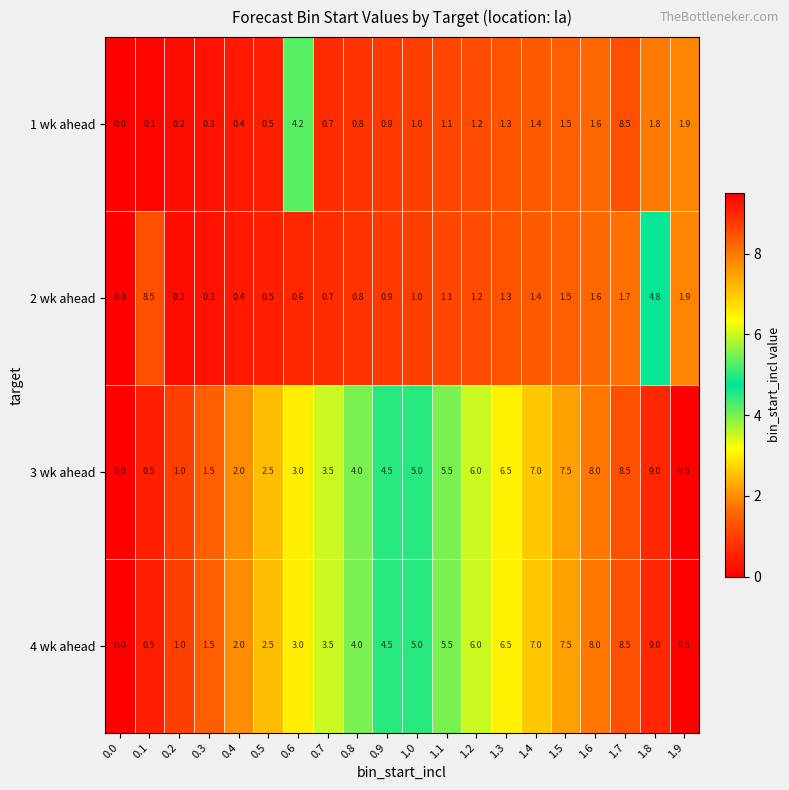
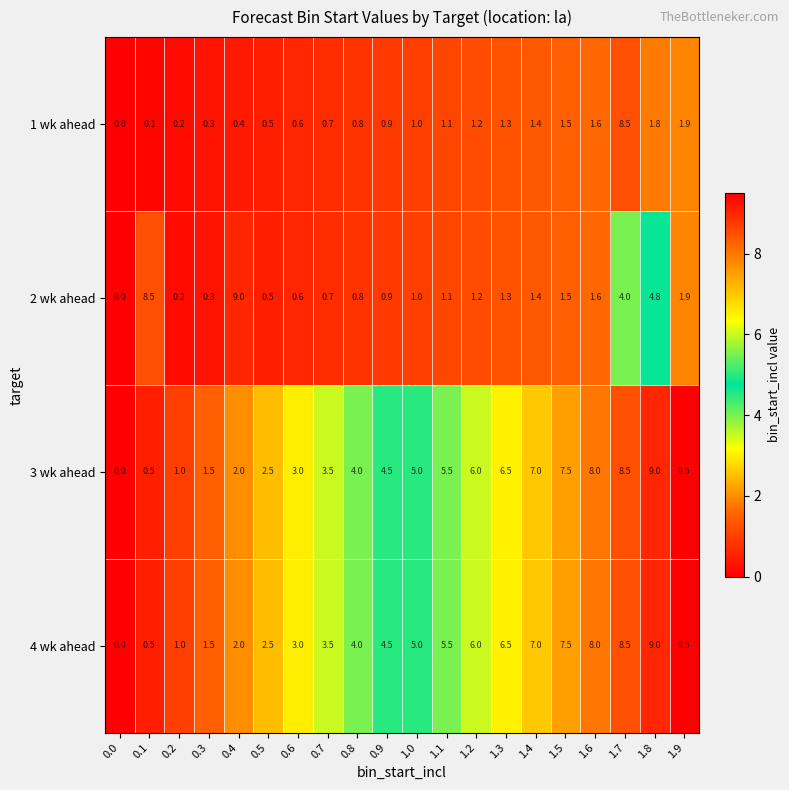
  {
    "1 wk ahead": {
      "0.0": 0.0,
      "0.1": 0.1,
      "0.2": 0.2,
      "0.3": 0.3,
      "0.4": 0.4,
      "0.5": 0.5,
-     "0.6": 4.2,
+     "0.6": 0.6,
      "0.7": 0.7,
      "0.8": 0.8,
      "0.9": 0.9,
      "1.0": 1.0,
      "1.1": 1.1,
      "1.2": 1.2,
      "1.3": 1.3,
      "1.4": 1.4,
      "1.5": 1.5,
      "1.6": 1.6,
      "1.7": 8.5,
      "1.8": 1.8,
      "1.9": 1.9
    },
    "2 wk ahead": {
      "0.0": 0.0,
      "0.1": 8.5,
      "0.2": 0.2,
      "0.3": 0.3,
-     "0.4": 0.4,
+     "0.4": 9.0,
      "0.5": 0.5,
      "0.6": 0.6,
      "0.7": 0.7,
      "0.8": 0.8,
      "0.9": 0.9,
      "1.0": 1.0,
      "1.1": 1.1,
      "1.2": 1.2,
      "1.3": 1.3,
      "1.4": 1.4,
      "1.5": 1.5,
      "1.6": 1.6,
-     "1.7": 1.7,
+     "1.7": 4.0,
      "1.8": 4.8,
      "1.9": 1.9
    },
    "3 wk ahead": {
      "0.0": 0.0,
      "0.1": 0.5,
      "0.2": 1.0,
      "0.3": 1.5,
      "0.4": 2.0,
      "0.5": 2.5,
      "0.6": 3.0,
      "0.7": 3.5,
      "0.8": 4.0,
      "0.9": 4.5,
      "1.0": 5.0,
      "1.1": 5.5,
      "1.2": 6.0,
      "1.3": 6.5,
      "1.4": 7.0,
      "1.5": 7.5,
      "1.6": 8.0,
      "1.7": 8.5,
      "1.8": 9.0,
      "1.9": 9.5
    },
    "4 wk ahead": {
      "0.0": 0.0,
      "0.1": 0.5,
      "0.2": 1.0,
      "0.3": 1.5,
      "0.4": 2.0,
      "0.5": 2.5,
      "0.6": 3.0,
      "0.7": 3.5,
      "0.8": 4.0,
      "0.9": 4.5,
      "1.0": 5.0,
      "1.1": 5.5,
      "1.2": 6.0,
      "1.3": 6.5,
      "1.4": 7.0,
      "1.5": 7.5,
      "1.6": 8.0,
      "1.7": 8.5,
      "1.8": 9.0,
      "1.9": 9.5
    }
  }
